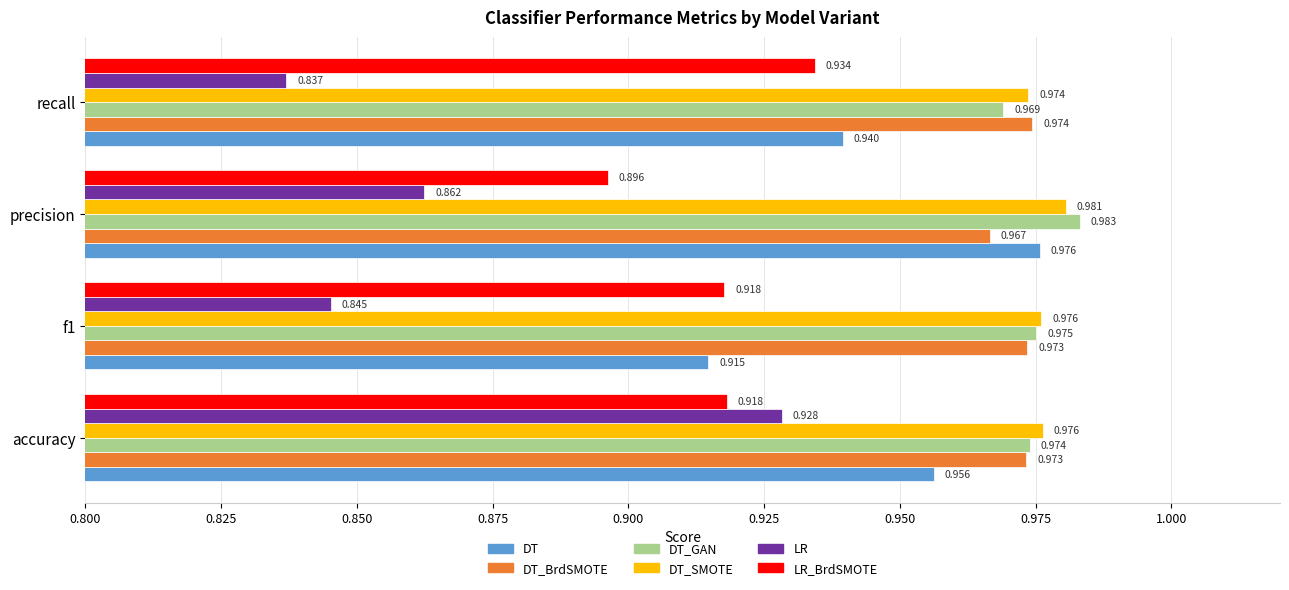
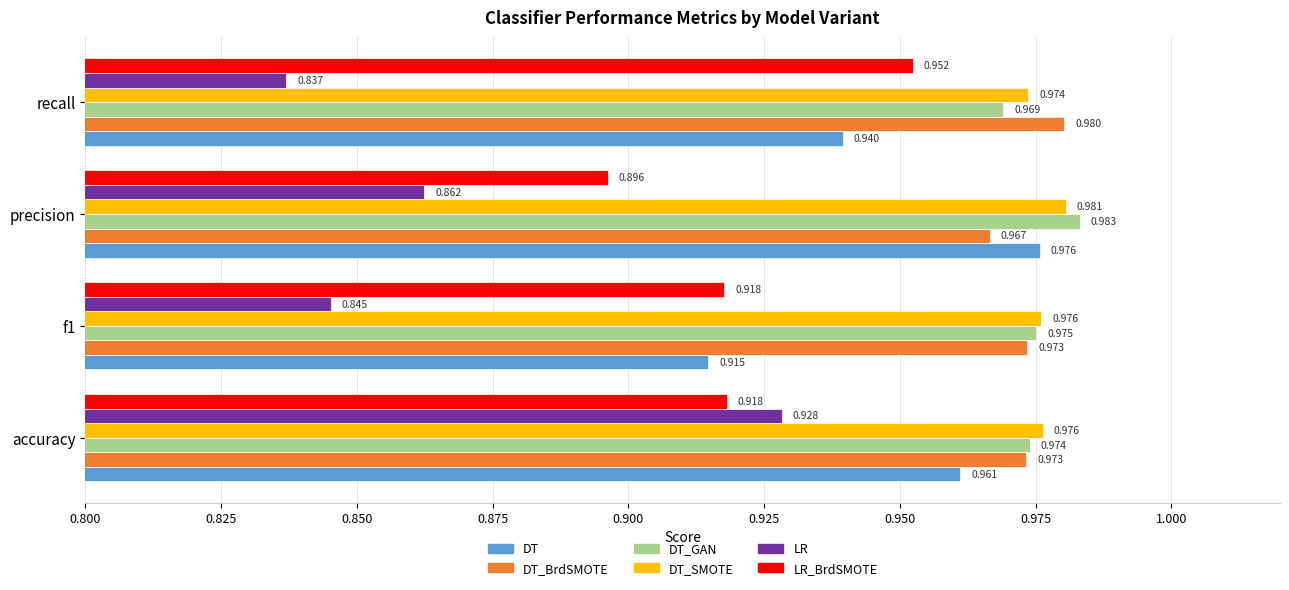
  {
    "DT": {
      "recall": 0.940,
      "precision": 0.976,
      "f1": 0.915,
-     "accuracy": 0.956
+     "accuracy": 0.961
    },
    "DT_BrdSMOTE": {
-     "recall": 0.974,
+     "recall": 0.980,
      "precision": 0.967,
      "f1": 0.973,
      "accuracy": 0.973
    },
    "DT_GAN": {
      "recall": 0.969,
      "precision": 0.983,
      "f1": 0.975,
      "accuracy": 0.974
    },
    "DT_SMOTE": {
      "recall": 0.974,
      "precision": 0.981,
      "f1": 0.976,
      "accuracy": 0.976
    },
    "LR": {
      "recall": 0.837,
      "precision": 0.862,
      "f1": 0.845,
      "accuracy": 0.928
    },
    "LR_BrdSMOTE": {
-     "recall": 0.934,
+     "recall": 0.952,
      "precision": 0.896,
      "f1": 0.918,
      "accuracy": 0.918
    }
  }
